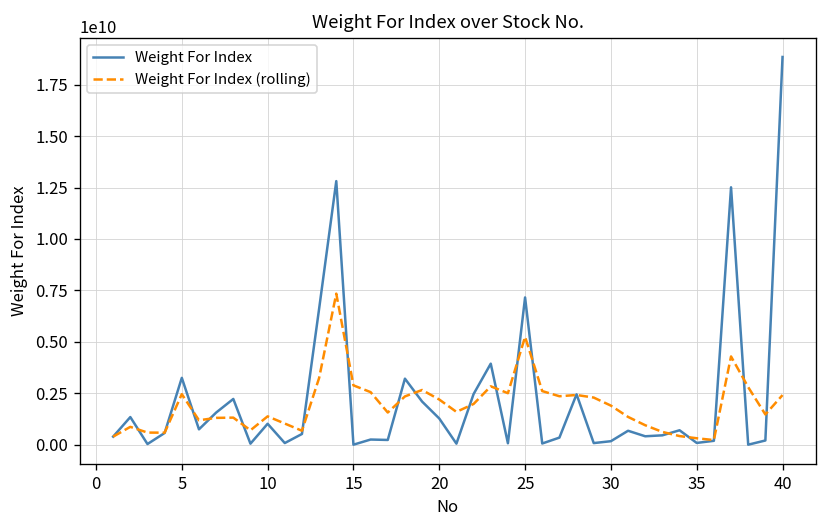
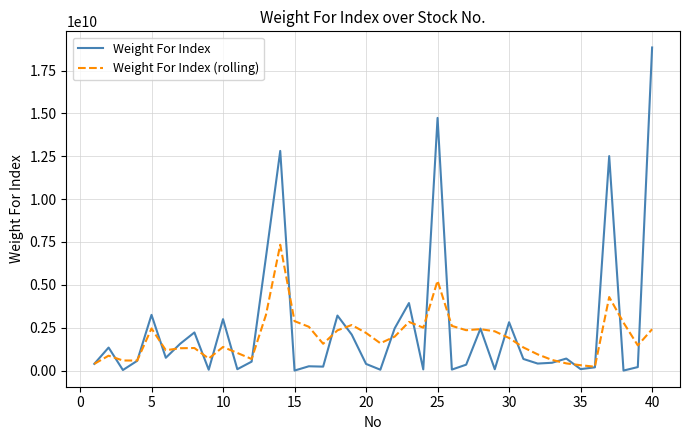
  {
    "Weight For Index": {
      "5": 3200000000,
-     "10": 1000000000,
+     "10": 3000000000,
      "15": 0,
-     "20": 1300000000,
-     "25": 7200000000,
-     "30": 200000000,
+     "20": 400000000,
+     "25": 14700000000,
+     "30": 2800000000,
      "35": 100000000,
      "40": 18800000000
    },
    "Weight For Index (rolling)": {
      "5": 2500000000,
      "10": 1400000000,
      "15": 2900000000,
      "20": 2200000000,
      "25": 5200000000,
      "30": 1900000000,
      "35": 300000000,
      "40": 2400000000
    }
  }
